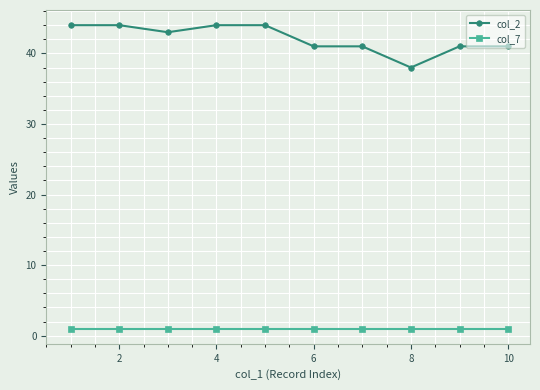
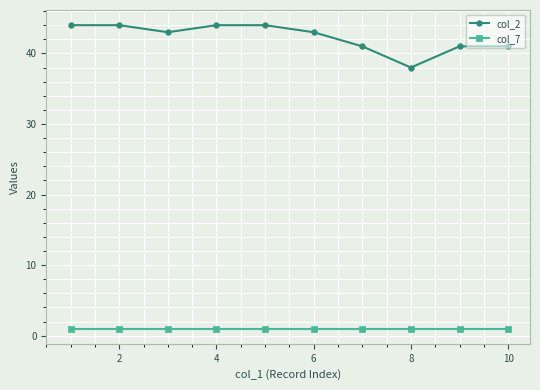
  {
    "col_2": {
      "2": 44,
      "4": 44,
-     "6": 41,
+     "6": 43,
      "8": 38
    },
    "col_7": {
      "2": 1,
      "4": 1,
      "6": 1,
      "8": 1,
      "10": 1
    }
  }
